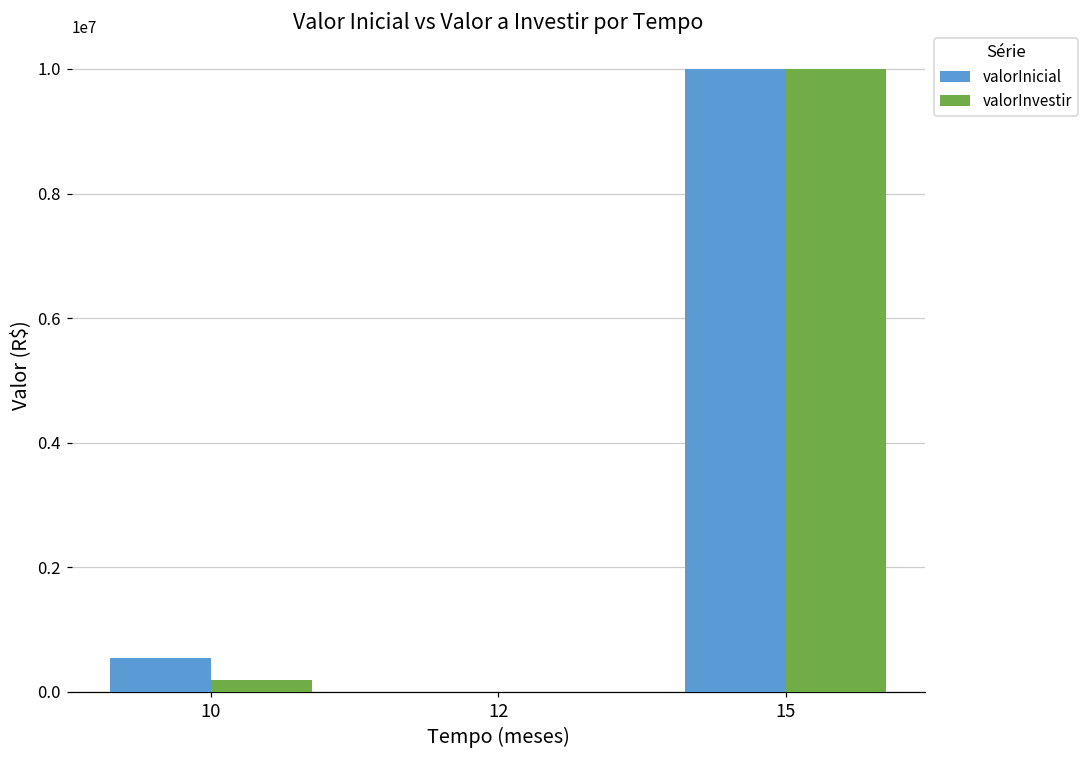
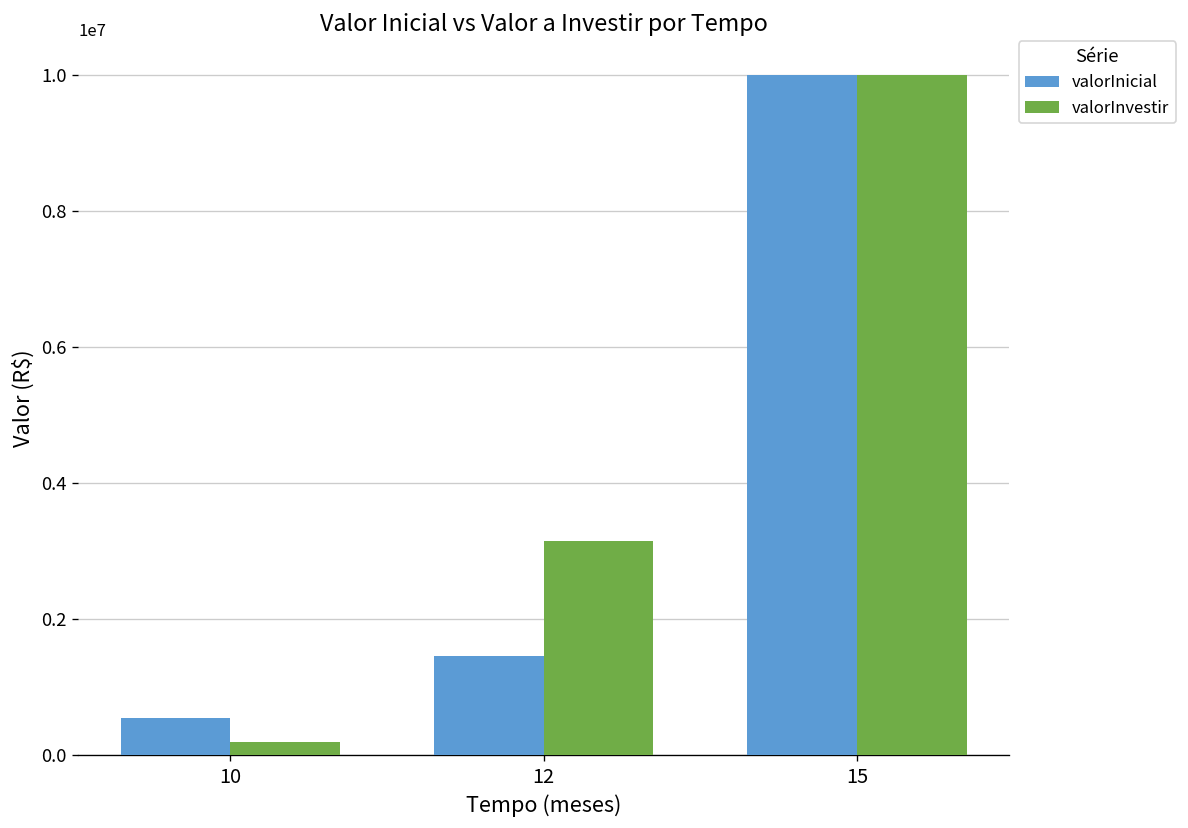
  {
    "valorInicial": {
      "10": 500000,
-     "12": 0,
+     "12": 1400000,
      "15": 10000000
    },
    "valorInvestir": {
      "10": 200000,
-     "12": 0,
+     "12": 3100000,
      "15": 10000000
    }
  }
